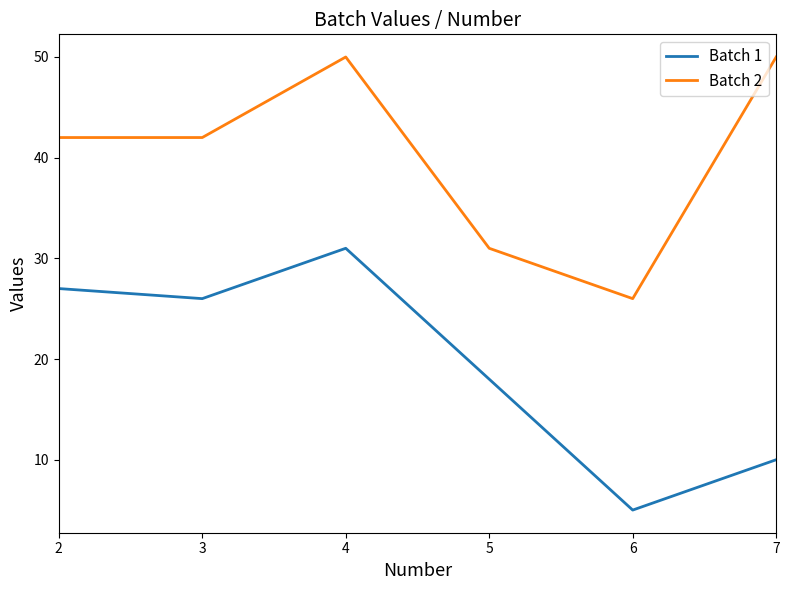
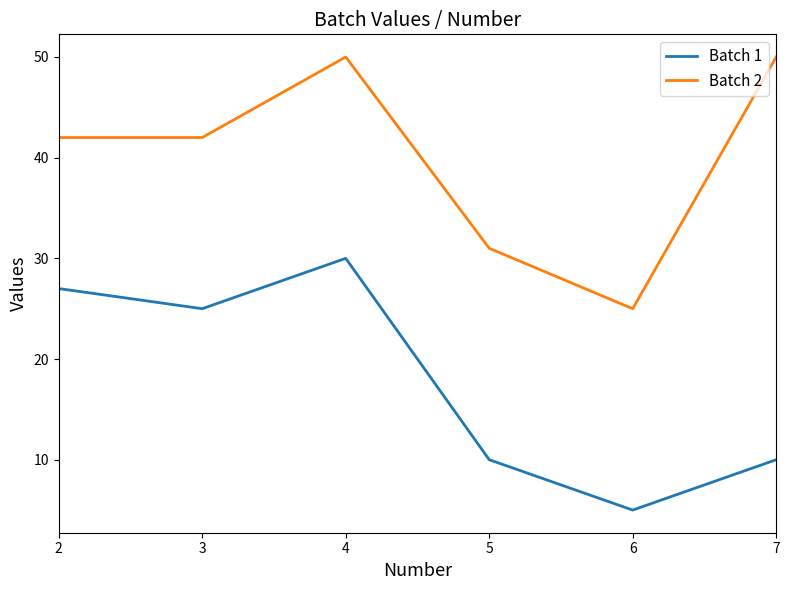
  {
    "Batch 1": {
      "2": 27,
-     "3": 26,
-     "4": 31,
-     "5": 18,
+     "3": 25,
+     "4": 30,
+     "5": 10,
      "6": 5,
      "7": 10
    },
    "Batch 2": {
      "2": 42,
      "3": 42,
      "4": 50,
      "5": 31,
-     "6": 26,
+     "6": 25,
      "7": 50
    }
  }
